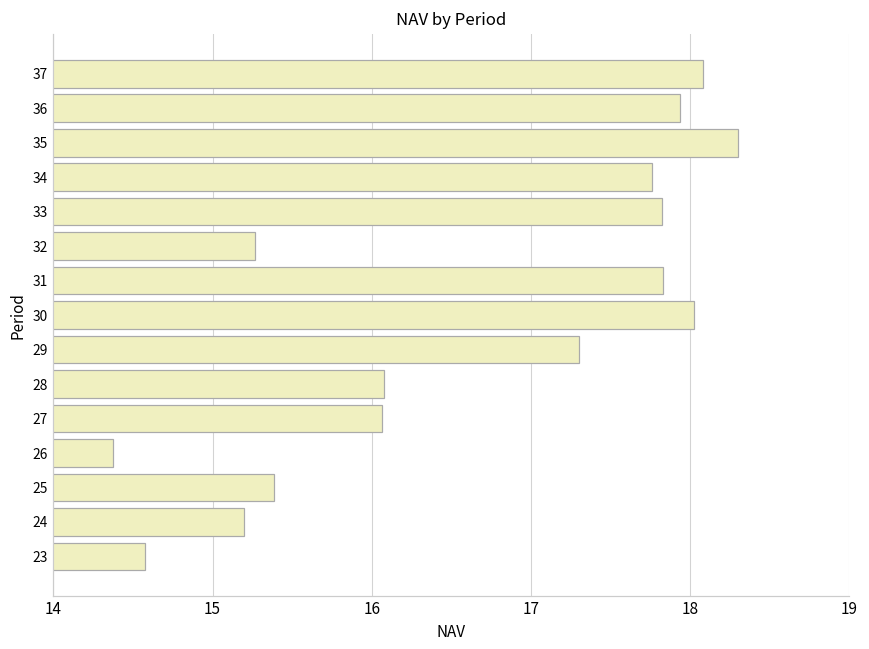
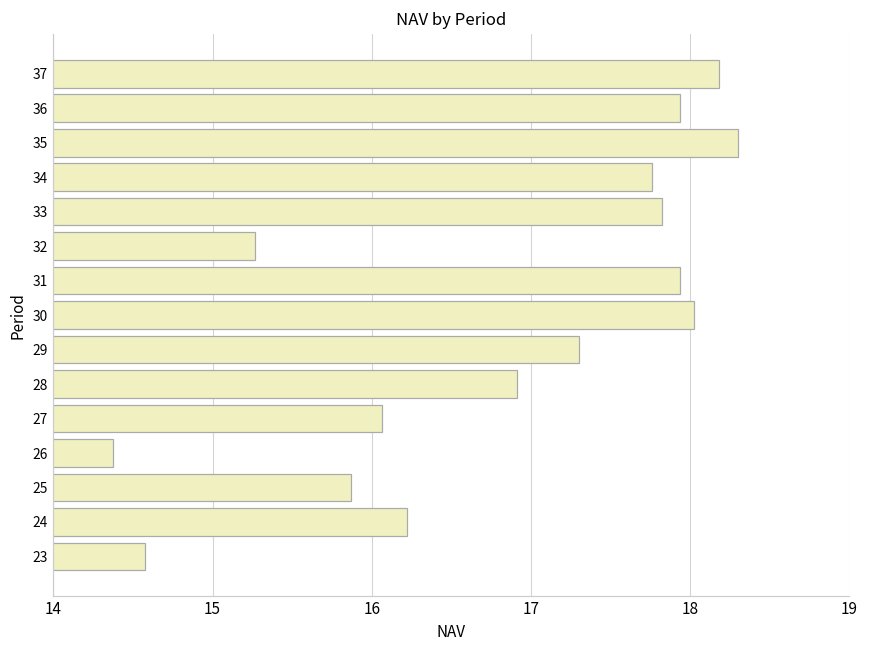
  {
-   "37": 18.08,
+   "37": 18.18,
    "36": 17.94,
    "35": 18.30,
    "34": 17.76,
    "33": 17.82,
    "32": 15.27,
-   "31": 17.83,
+   "31": 17.94,
    "30": 18.02,
    "29": 17.30,
-   "28": 16.08,
+   "28": 16.91,
    "27": 16.07,
    "26": 14.38,
-   "25": 15.39,
-   "24": 15.20,
+   "25": 15.87,
+   "24": 16.22,
    "23": 14.58
  }
